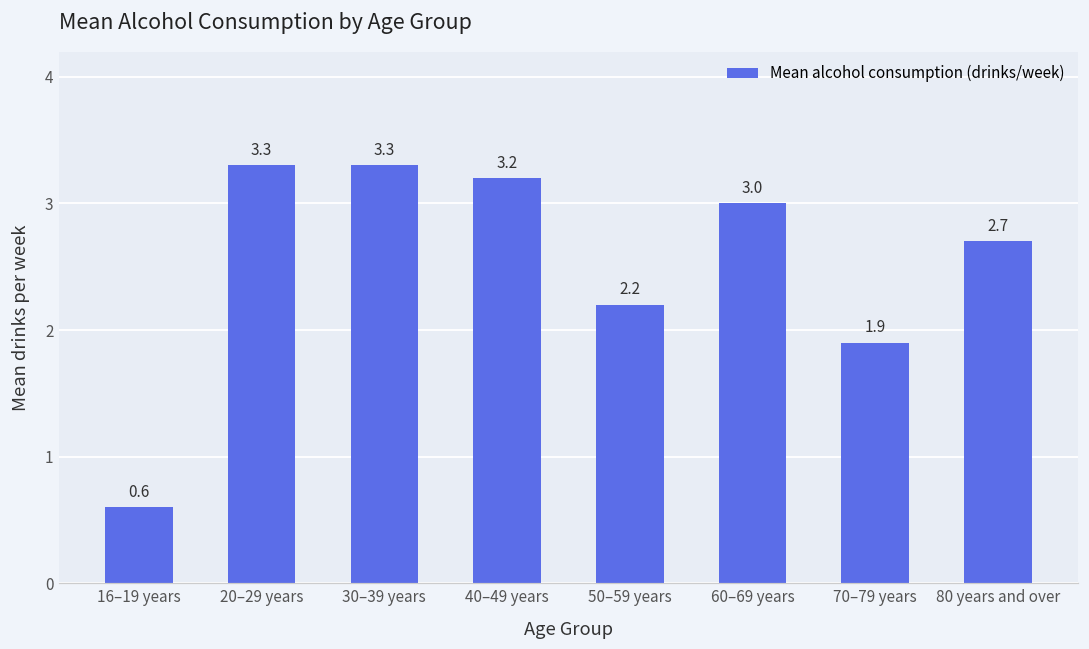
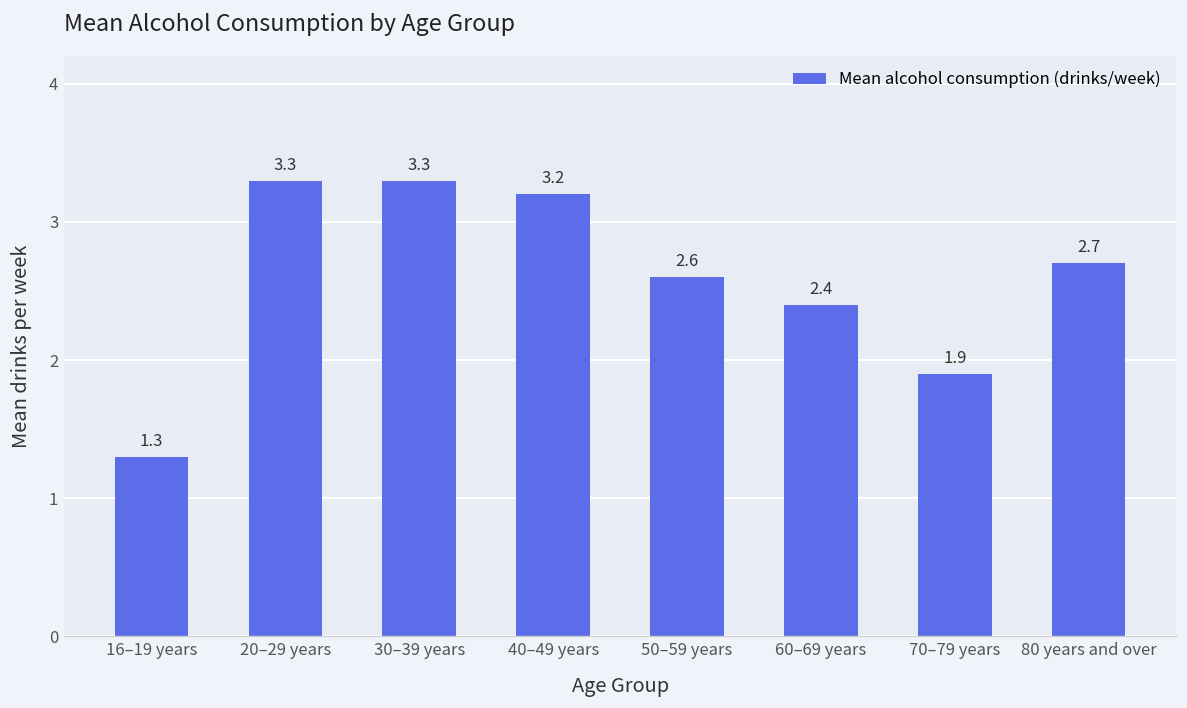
  {
-   "16–19 years": 0.6,
+   "16–19 years": 1.3,
    "20–29 years": 3.3,
    "30–39 years": 3.3,
    "40–49 years": 3.2,
-   "50–59 years": 2.2,
-   "60–69 years": 3.0,
+   "50–59 years": 2.6,
+   "60–69 years": 2.4,
    "70–79 years": 1.9,
    "80 years and over": 2.7
  }
